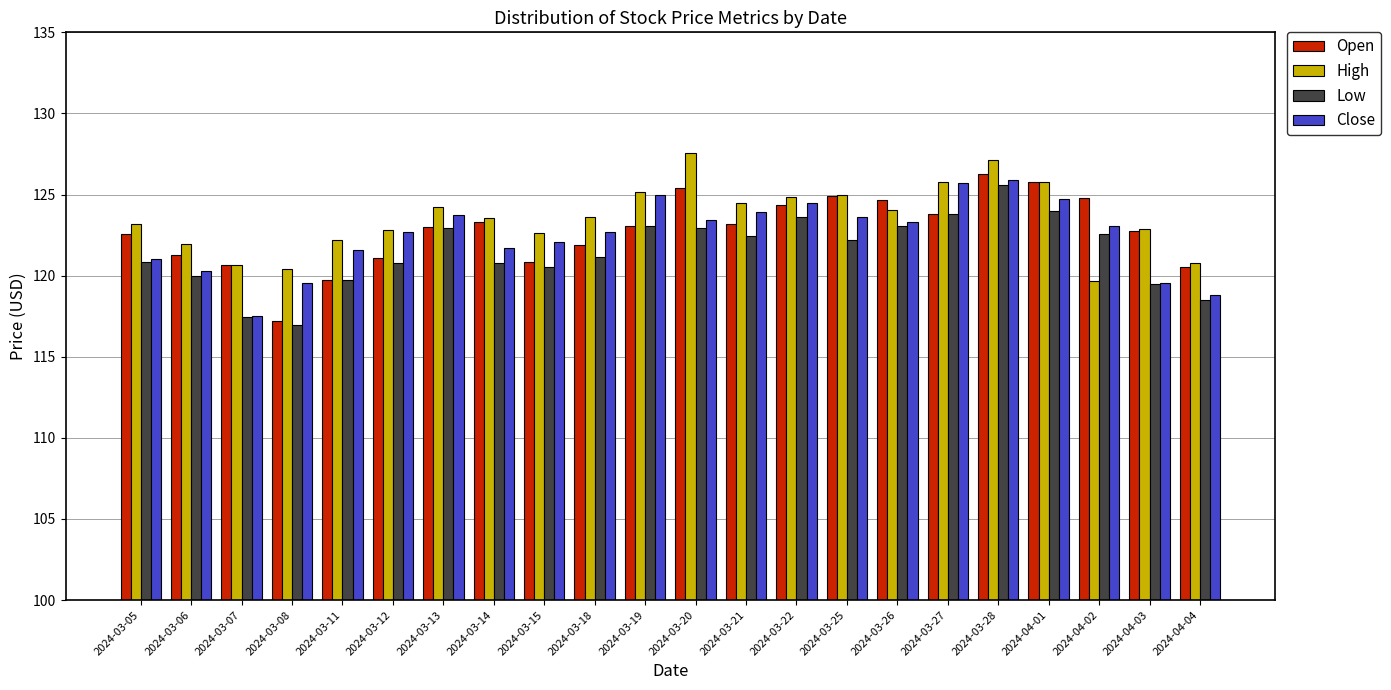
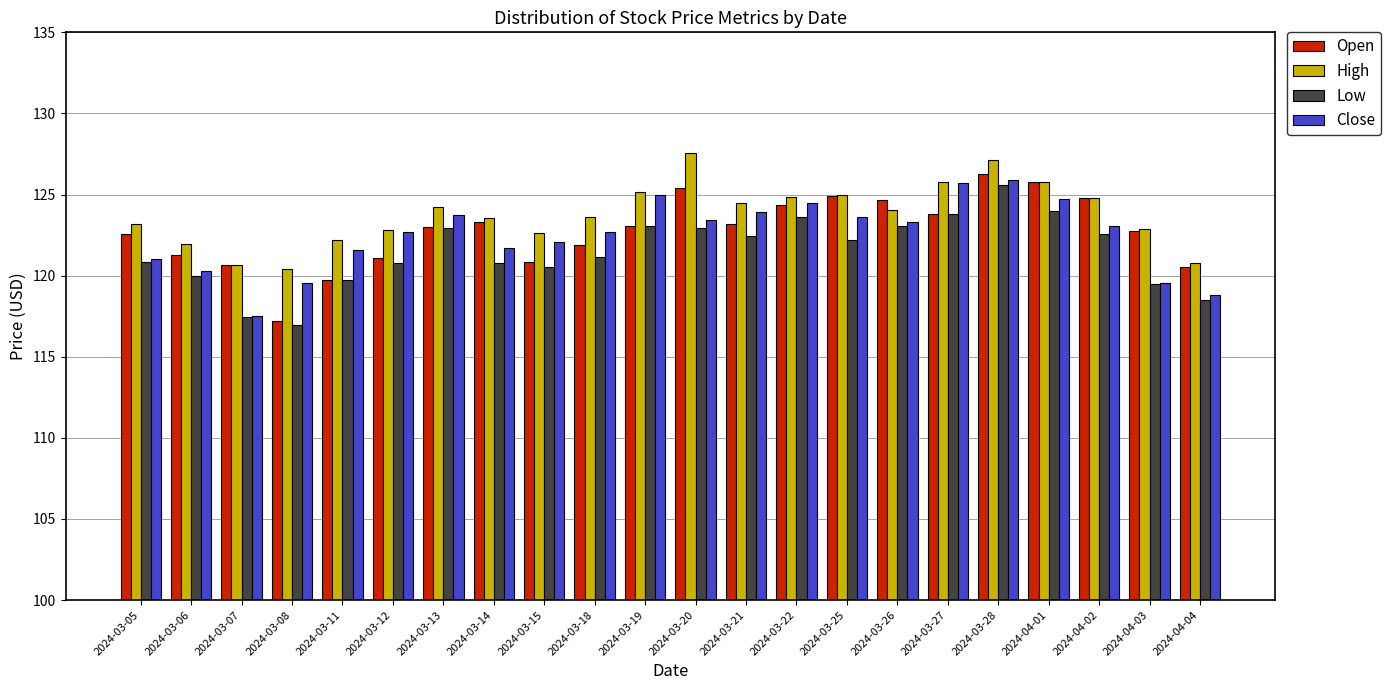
  {
    "Open": {
      "2024-03-05": 122.6,
      "2024-03-06": 121.3,
      "2024-03-07": 120.6,
      "2024-03-08": 117.2,
      "2024-03-11": 119.7,
      "2024-03-12": 121.1,
      "2024-03-13": 123.0,
      "2024-03-14": 123.3,
      "2024-03-15": 120.8,
      "2024-03-18": 121.9,
      "2024-03-19": 123.1,
      "2024-03-20": 125.4,
      "2024-03-21": 123.2,
      "2024-03-22": 124.4,
      "2024-03-25": 124.9,
      "2024-03-26": 124.6,
      "2024-03-27": 123.8,
      "2024-03-28": 126.3,
      "2024-04-01": 125.8,
      "2024-04-02": 124.8,
      "2024-04-03": 122.7,
      "2024-04-04": 120.5
    },
    "High": {
      "2024-03-05": 123.2,
      "2024-03-06": 121.9,
      "2024-03-07": 120.6,
      "2024-03-08": 120.4,
      "2024-03-11": 122.2,
      "2024-03-12": 122.8,
      "2024-03-13": 124.3,
      "2024-03-14": 123.6,
      "2024-03-15": 122.6,
      "2024-03-18": 123.6,
      "2024-03-19": 125.2,
      "2024-03-20": 127.6,
      "2024-03-21": 124.5,
      "2024-03-22": 124.9,
      "2024-03-25": 125.0,
      "2024-03-26": 124.0,
      "2024-03-27": 125.8,
      "2024-03-28": 127.2,
      "2024-04-01": 125.8,
-     "2024-04-02": 119.7,
+     "2024-04-02": 124.8,
      "2024-04-03": 122.9,
      "2024-04-04": 120.8
    },
    "Low": {
      "2024-03-05": 120.8,
      "2024-03-06": 120.0,
      "2024-03-07": 117.5,
      "2024-03-08": 116.9,
      "2024-03-11": 119.7,
      "2024-03-12": 120.8,
      "2024-03-13": 122.9,
      "2024-03-14": 120.8,
      "2024-03-15": 120.5,
      "2024-03-18": 121.2,
      "2024-03-19": 123.1,
      "2024-03-20": 122.9,
      "2024-03-21": 122.5,
      "2024-03-22": 123.6,
      "2024-03-25": 122.2,
      "2024-03-26": 123.1,
      "2024-03-27": 123.8,
      "2024-03-28": 125.6,
      "2024-04-01": 124.0,
      "2024-04-02": 122.6,
      "2024-04-03": 119.5,
      "2024-04-04": 118.5
    },
    "Close": {
      "2024-03-05": 121.0,
      "2024-03-06": 120.3,
      "2024-03-07": 117.5,
      "2024-03-08": 119.6,
      "2024-03-11": 121.6,
      "2024-03-12": 122.7,
      "2024-03-13": 123.7,
      "2024-03-14": 121.7,
      "2024-03-15": 122.1,
      "2024-03-18": 122.7,
      "2024-03-19": 125.0,
      "2024-03-20": 123.4,
      "2024-03-21": 123.9,
      "2024-03-22": 124.5,
      "2024-03-25": 123.6,
      "2024-03-26": 123.3,
      "2024-03-27": 125.7,
      "2024-03-28": 125.9,
      "2024-04-01": 124.7,
      "2024-04-02": 123.1,
      "2024-04-03": 119.5,
      "2024-04-04": 118.8
    }
  }
